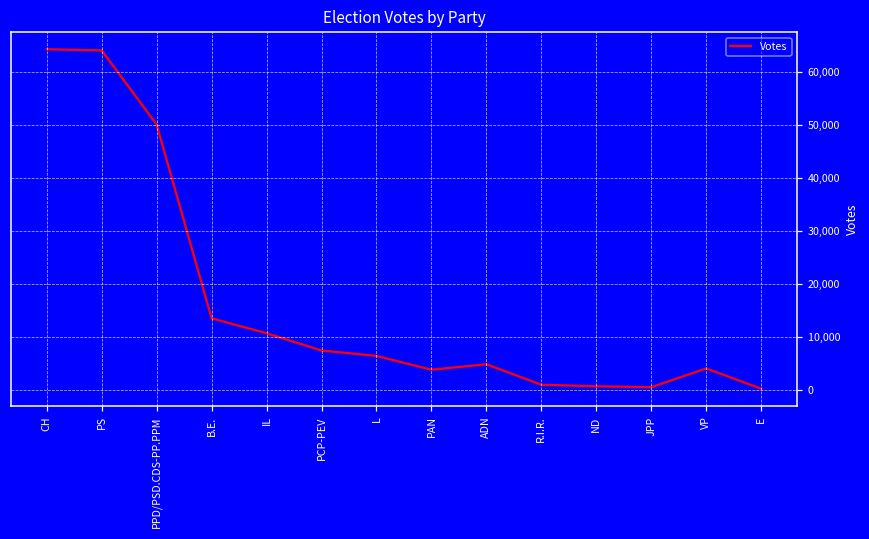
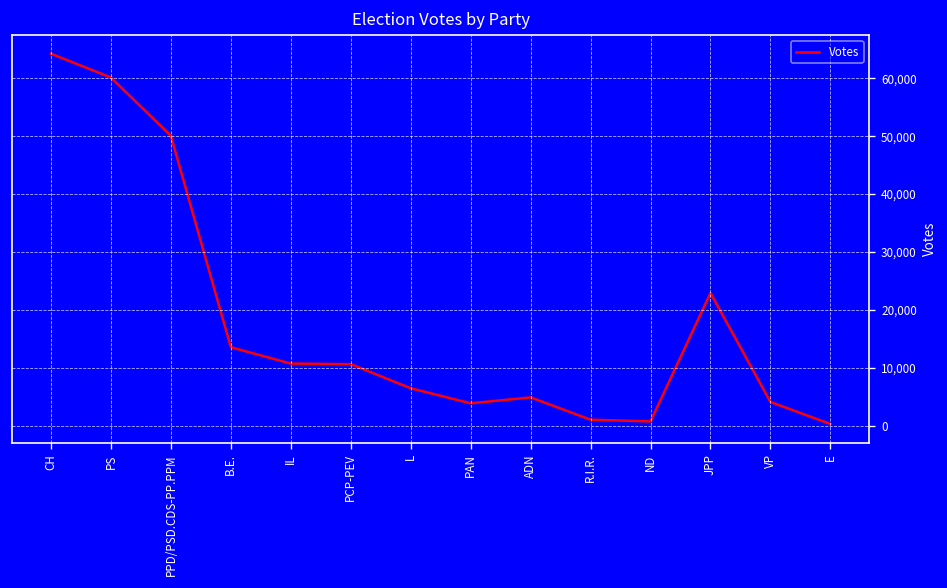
  {
    "CH": "64,000",
-   "PS": "64,000",
+   "PS": "60,000",
    "PPD/PSD.CDS-PP.PPM": "50,000",
    "B.E.": "14,000",
    "IL": "11,000",
-   "PCP-PEV": "8,000",
+   "PCP-PEV": "11,000",
    "L": "7,000",
    "PAN": "4,000",
    "ADN": "5,000",
    "R.I.R.": "1,000",
    "ND": "1,000",
-   "JPP": "1,000",
+   "JPP": "23,000",
    "VP": "4,000",
    "E": "0"
  }
